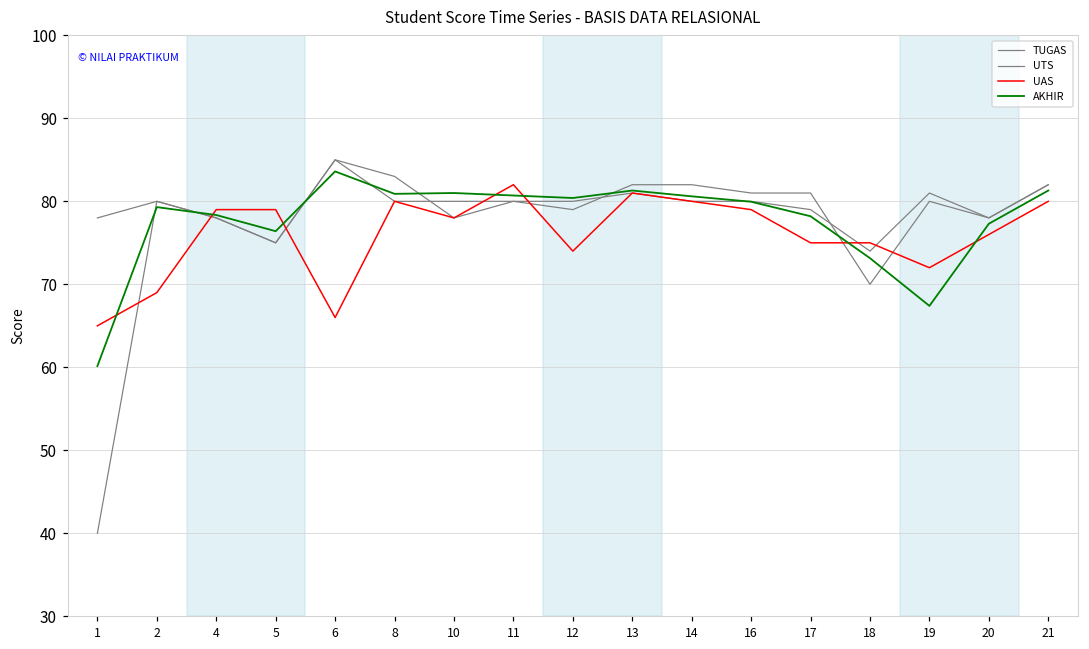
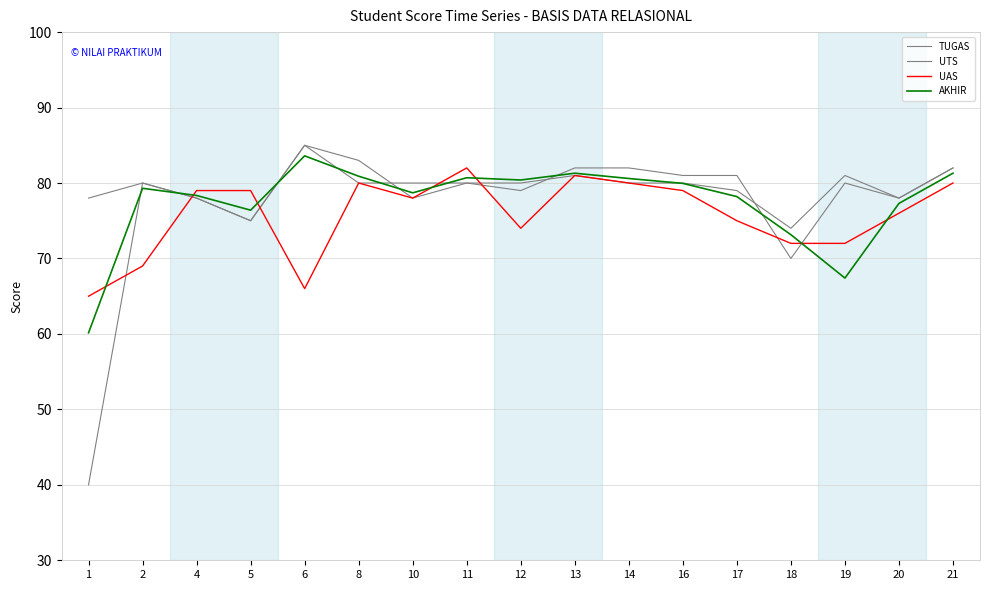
  {
    "UAS": {
      "1": 65,
      "2": 69,
      "4": 79,
      "5": 79,
      "6": 66,
      "11": 82,
      "12": 74,
      "16": 79,
      "17": 75,
-     "18": 75,
+     "18": 72,
      "19": 72,
      "20": 76,
      "21": 80
    },
    "AKHIR": {
      "1": 60,
      "2": 79,
      "4": 78,
      "5": 76,
      "6": 84,
      "8": 81,
-     "10": 81,
+     "10": 79,
      "11": 81,
      "12": 80,
      "14": 81,
      "17": 78,
      "18": 73,
      "19": 67,
      "20": 77,
      "21": 81
    }
  }
